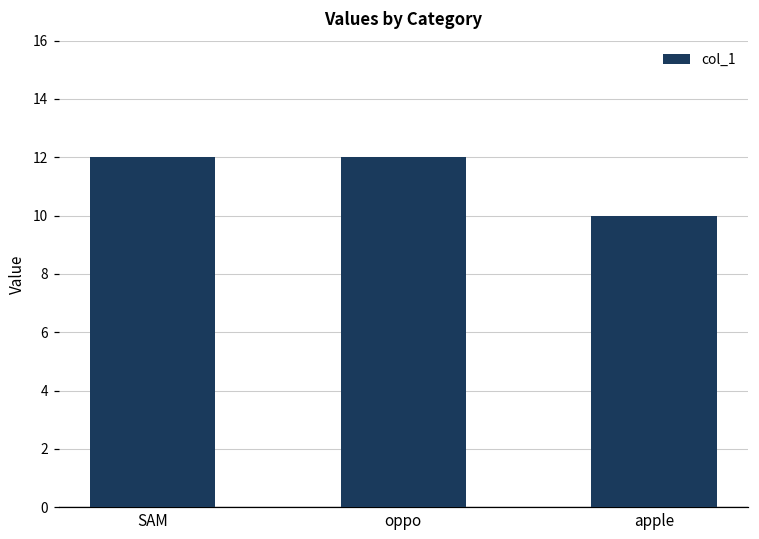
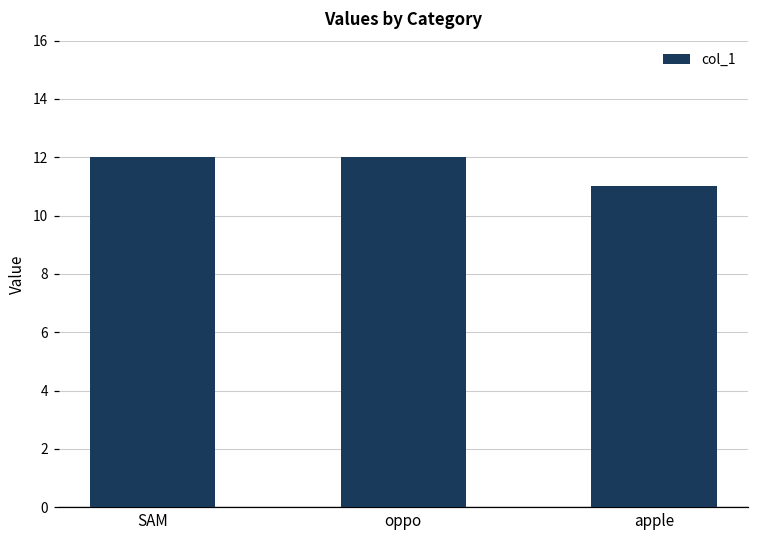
  {
    "SAM": 12,
    "oppo": 12,
-   "apple": 10
+   "apple": 11
  }
